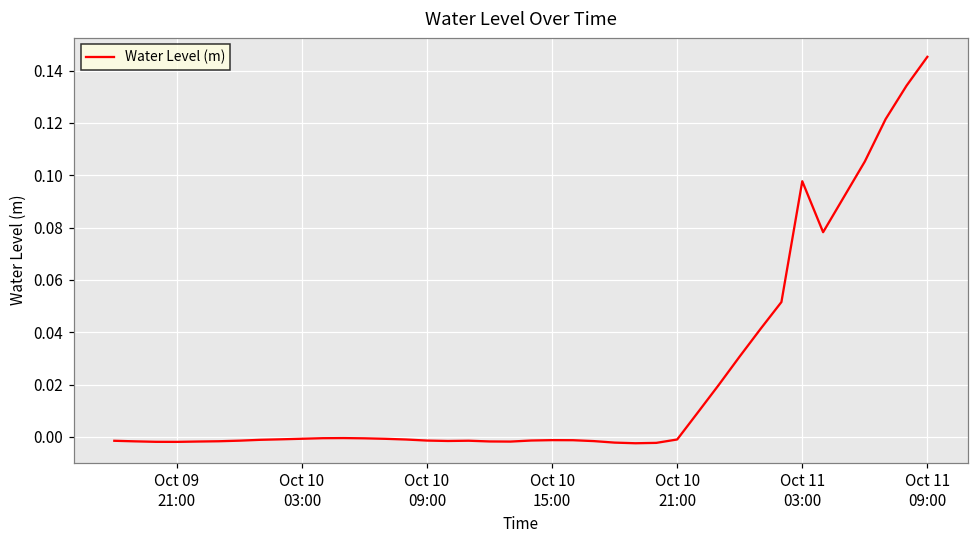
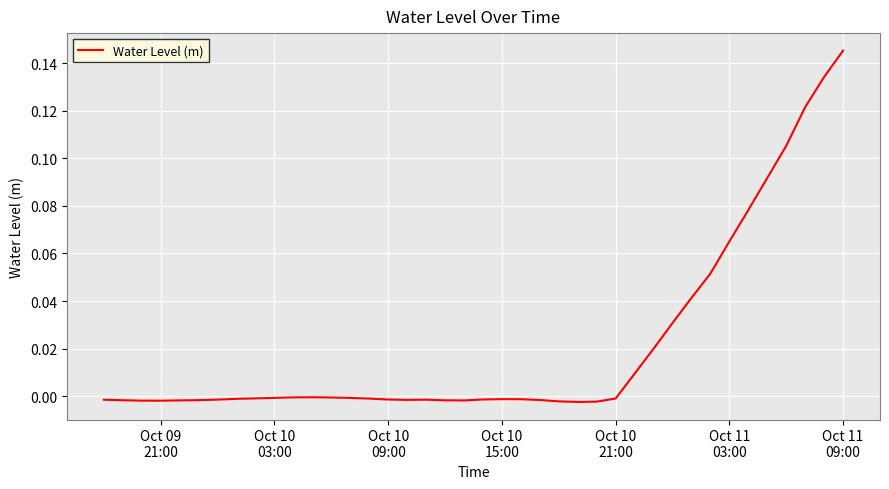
  {
    "Oct 09 21:00": -0.002,
    "Oct 10 03:00": -0.001,
    "Oct 10 09:00": -0.001,
    "Oct 10 15:00": -0.001,
    "Oct 10 21:00": -0.001,
-   "Oct 11 03:00": 0.098,
+   "Oct 11 03:00": 0.065,
    "Oct 11 09:00": 0.145
  }
